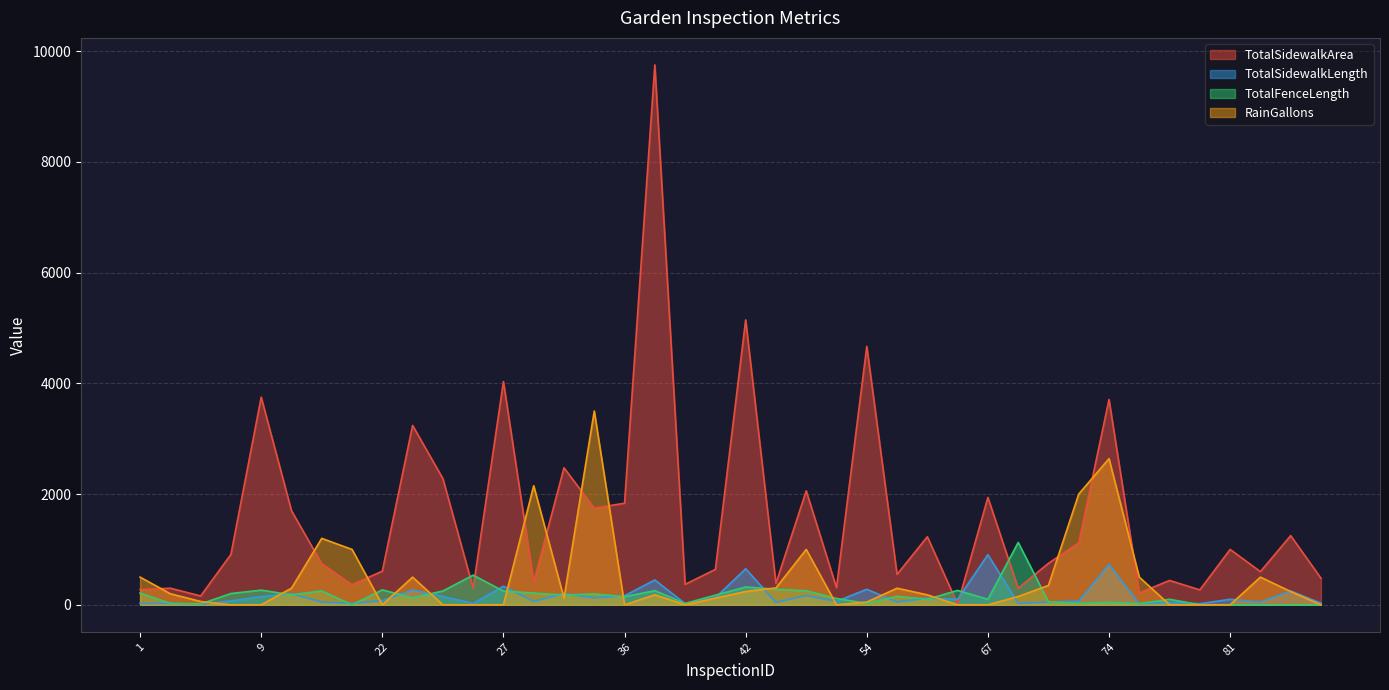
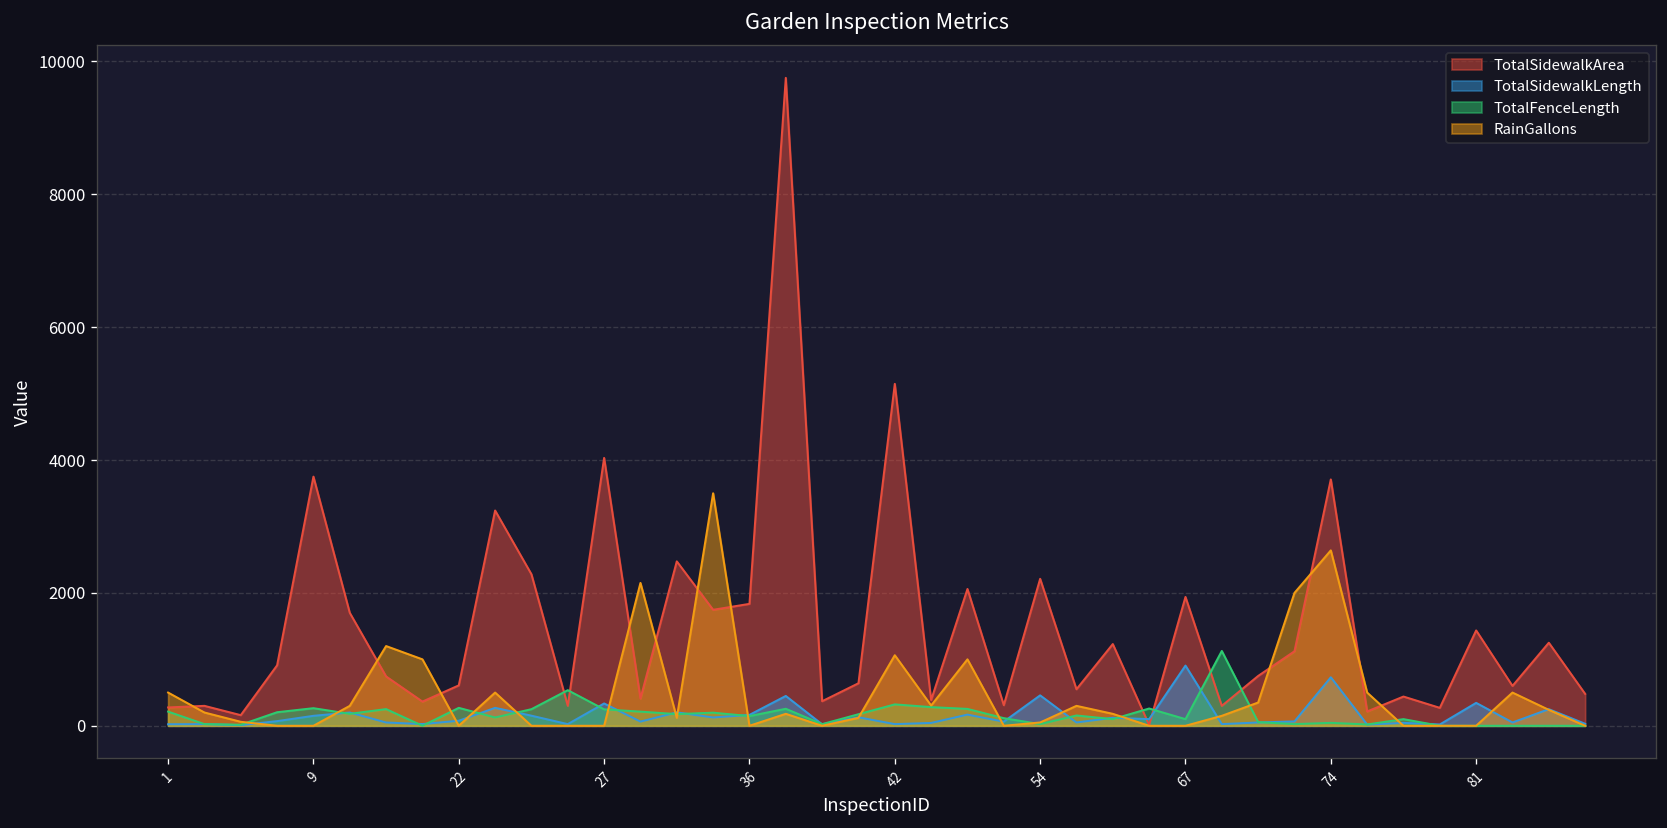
  {
    "TotalSidewalkArea": {
      "36": 1800,
      "42": 5100,
-     "54": 4700,
+     "54": 2200,
      "67": 1900,
      "74": 3700,
-     "81": 1000
+     "81": 1400
    },
    "TotalSidewalkLength": {
-     "42": 700,
-     "54": 300,
+     "42": 0,
+     "54": 500,
      "67": 900,
      "74": 700,
-     "81": 100
+     "81": 300
    },
    "TotalFenceLength": {
      "42": 300,
      "67": 100,
      "74": 0
    },
    "RainGallons": {
      "36": 0,
-     "42": 200,
+     "42": 1100,
      "67": 0,
      "74": 2600
    }
  }
